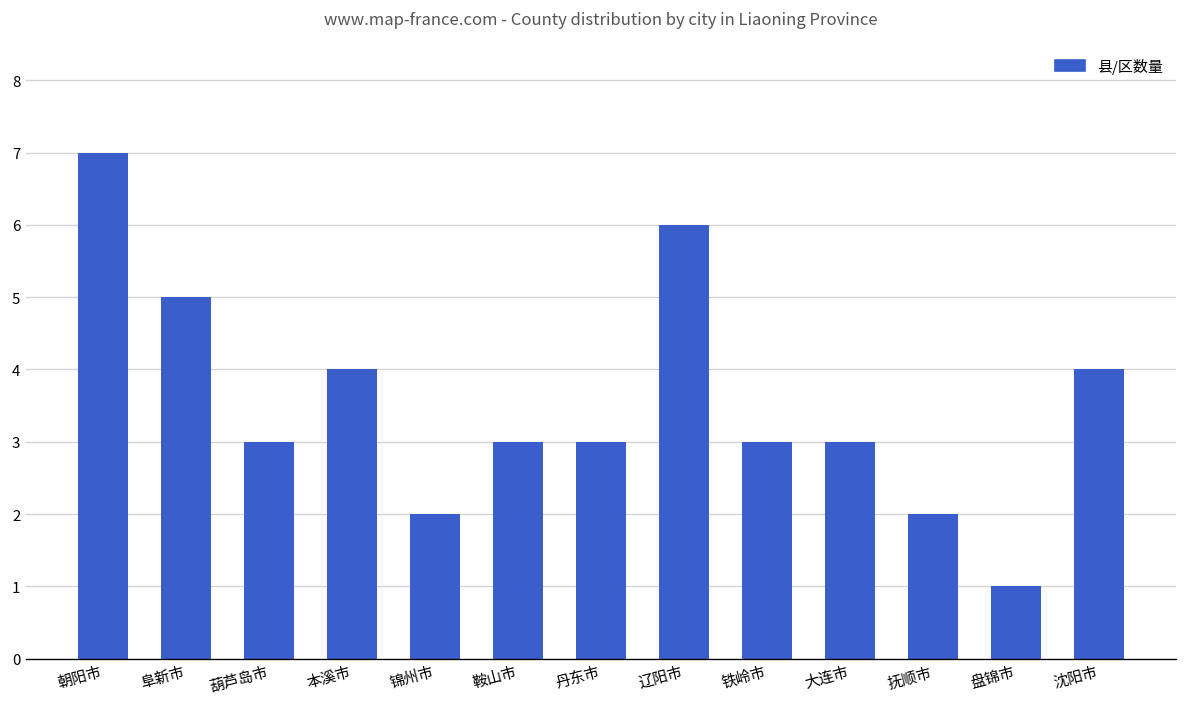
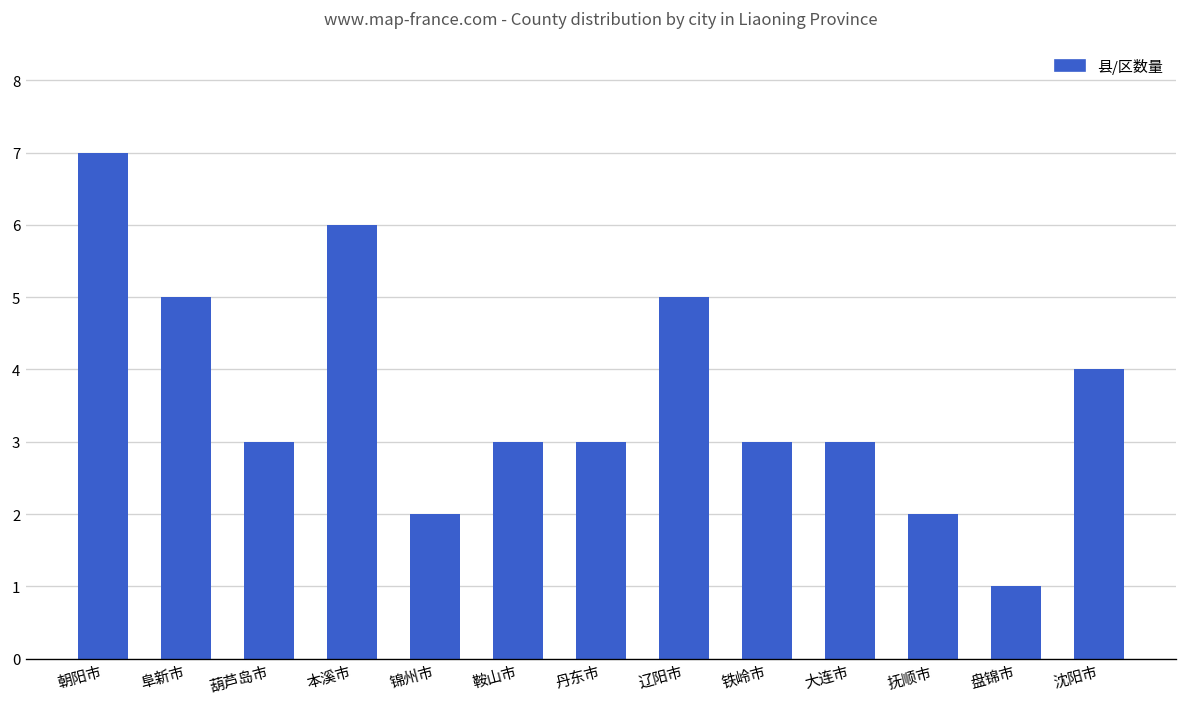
  {
    "朝阳市": 7,
    "阜新市": 5,
    "葫芦岛市": 3,
-   "本溪市": 4,
+   "本溪市": 6,
    "锦州市": 2,
    "鞍山市": 3,
    "丹东市": 3,
-   "辽阳市": 6,
+   "辽阳市": 5,
    "铁岭市": 3,
    "大连市": 3,
    "抚顺市": 2,
    "盘锦市": 1,
    "沈阳市": 4
  }
